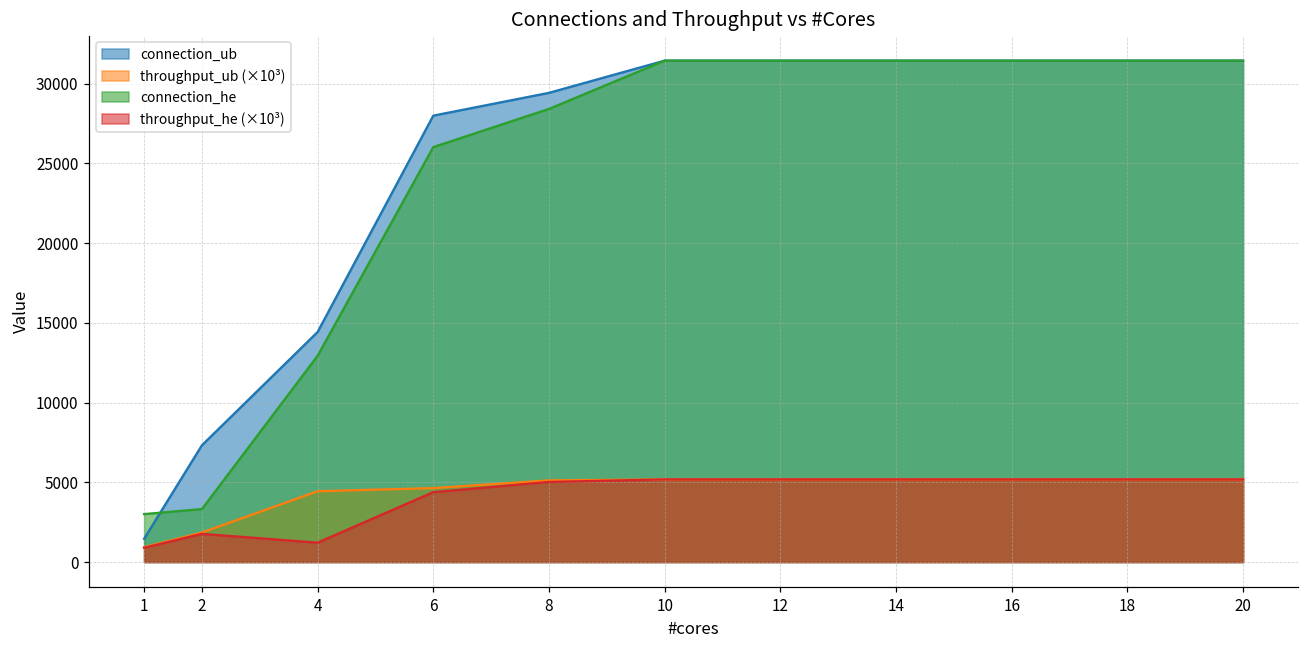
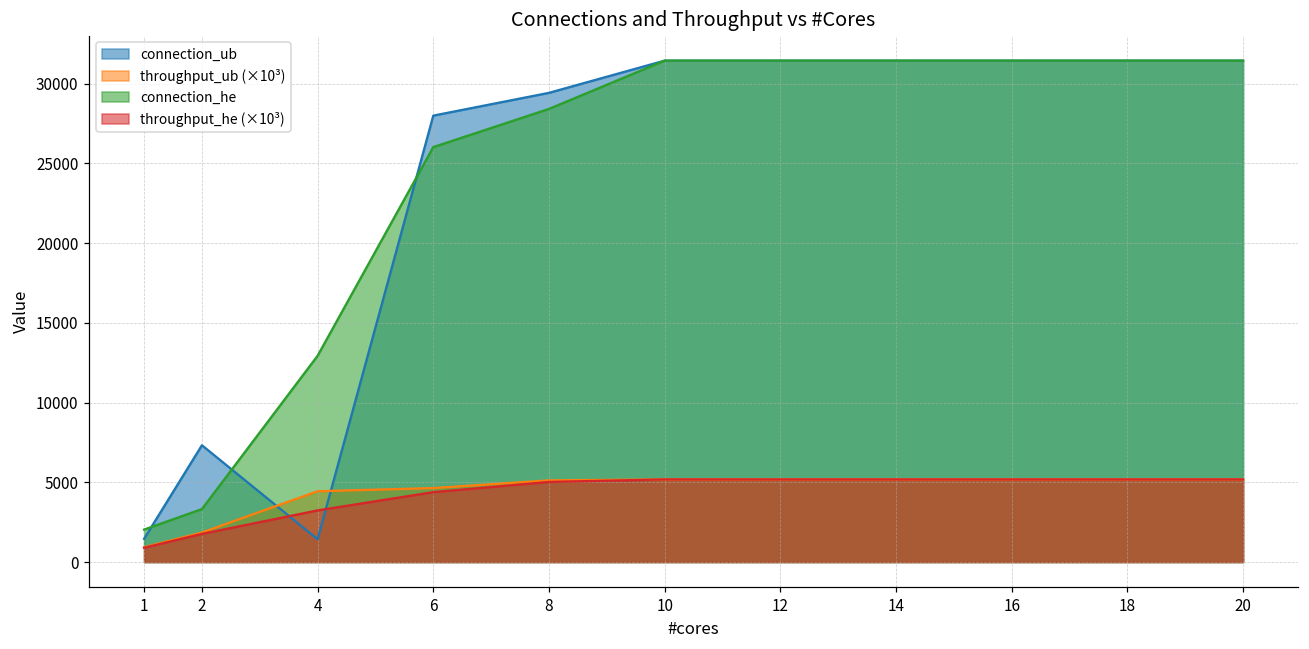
  {
    "connection_ub": {
      "1": 1500,
      "2": 7300,
-     "4": 14400,
+     "4": 1400,
      "6": 28000,
      "8": 29400
    },
    "throughput_ub (×10³)": {
      "4": 4400,
      "6": 4600
    },
    "connection_he": {
-     "1": 3000,
+     "1": 2000,
      "2": 3300,
      "4": 12900,
      "6": 26000,
      "8": 28400
    },
    "throughput_he (×10³)": {
-     "4": 1200,
+     "4": 3200,
      "6": 4400
    }
  }
